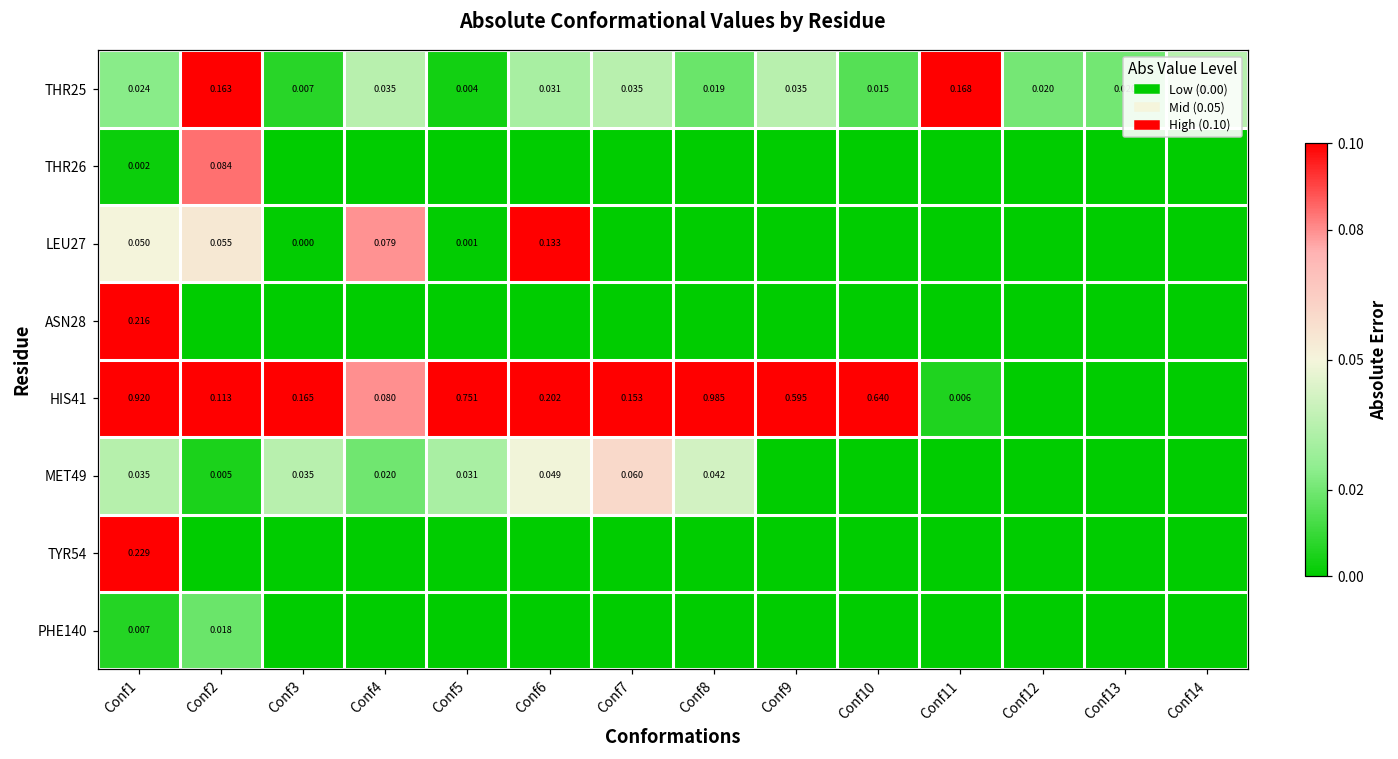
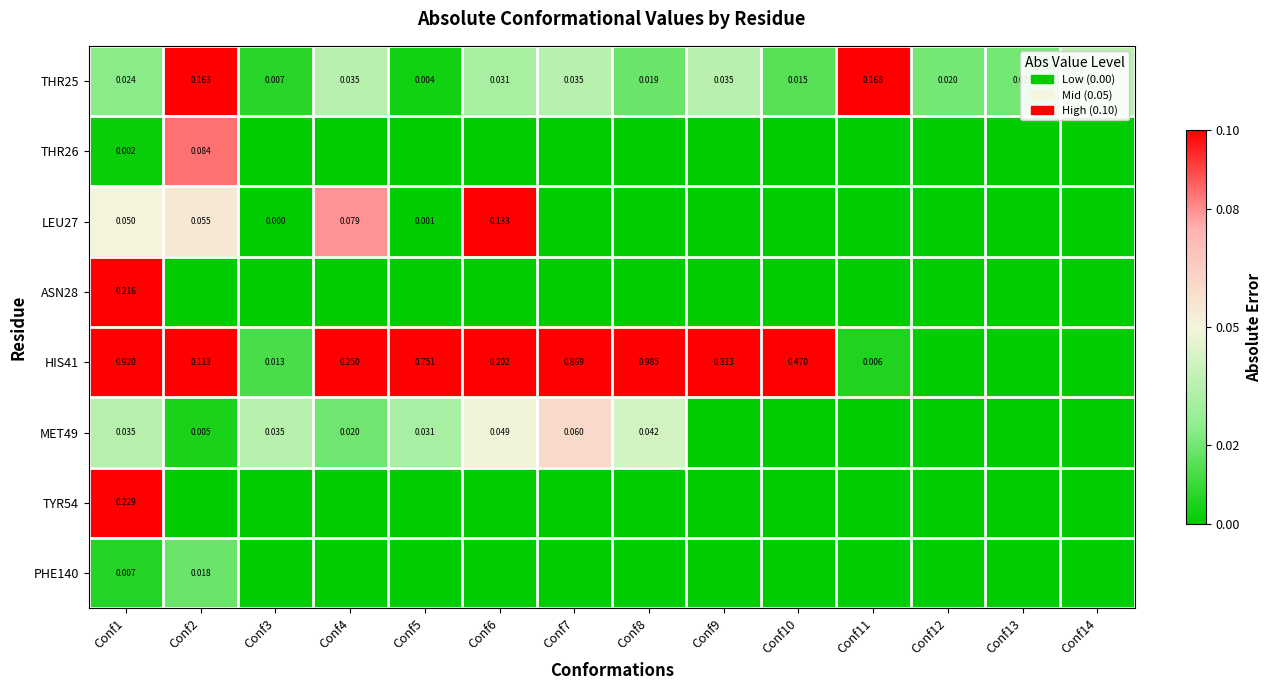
  {
    "THR25": {
      "Conf1": 0.024,
      "Conf2": 0.163,
      "Conf3": 0.007,
      "Conf4": 0.035,
      "Conf5": 0.004,
      "Conf6": 0.031,
      "Conf7": 0.035,
      "Conf8": 0.019,
      "Conf9": 0.035,
      "Conf10": 0.015,
      "Conf11": 0.168,
      "Conf12": 0.020
    },
    "THR26": {
      "Conf1": 0.002,
      "Conf2": 0.084
    },
    "LEU27": {
      "Conf1": 0.050,
      "Conf2": 0.055,
      "Conf3": 0.000,
      "Conf4": 0.079,
      "Conf5": 0.001,
      "Conf6": 0.133
    },
    "ASN28": {
      "Conf1": 0.216
    },
    "HIS41": {
      "Conf1": 0.920,
      "Conf2": 0.113,
-     "Conf3": 0.165,
-     "Conf4": 0.080,
+     "Conf3": 0.013,
+     "Conf4": 0.250,
      "Conf5": 0.751,
      "Conf6": 0.202,
-     "Conf7": 0.153,
+     "Conf7": 0.869,
      "Conf8": 0.985,
-     "Conf9": 0.595,
-     "Conf10": 0.640,
+     "Conf9": 0.313,
+     "Conf10": 0.470,
      "Conf11": 0.006
    },
    "MET49": {
      "Conf1": 0.035,
      "Conf2": 0.005,
      "Conf3": 0.035,
      "Conf4": 0.020,
      "Conf5": 0.031,
      "Conf6": 0.049,
      "Conf7": 0.060,
      "Conf8": 0.042
    },
    "TYR54": {
      "Conf1": 0.229
    },
    "PHE140": {
      "Conf1": 0.007,
      "Conf2": 0.018
    }
  }
